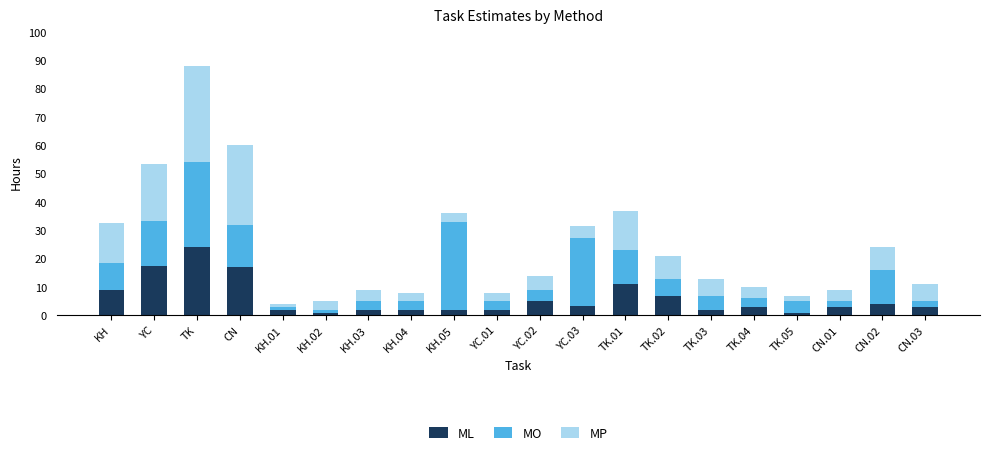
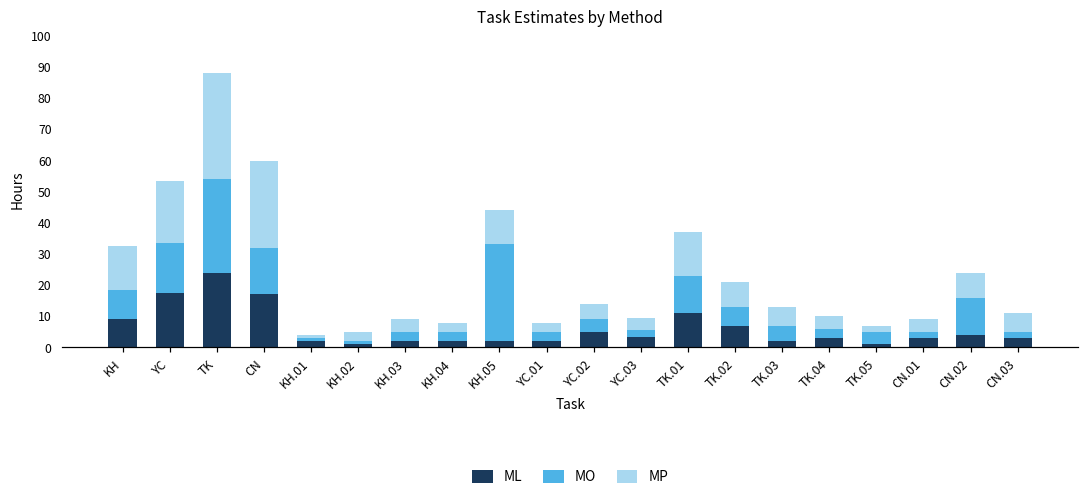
  {
    "ML": {
      "KH": 9,
      "YC": 18,
      "TK": 24,
      "CN": 17,
      "KH.01": 2,
      "KH.02": 1,
      "KH.03": 2,
      "KH.04": 2,
      "KH.05": 2,
      "YC.01": 2,
      "YC.02": 5,
      "YC.03": 4,
      "TK.01": 11,
      "TK.02": 7,
      "TK.03": 2,
      "TK.04": 3,
      "TK.05": 1,
      "CN.01": 3,
      "CN.02": 4,
      "CN.03": 3
    },
    "MO": {
      "KH": 10,
      "YC": 16,
      "TK": 30,
      "CN": 15,
      "KH.01": 1,
      "KH.02": 1,
      "KH.03": 3,
      "KH.04": 3,
      "KH.05": 31,
      "YC.01": 3,
      "YC.02": 4,
-     "YC.03": 24,
+     "YC.03": 2,
      "TK.01": 12,
      "TK.02": 6,
      "TK.03": 5,
      "TK.04": 3,
      "TK.05": 4,
      "CN.01": 2,
      "CN.02": 12,
      "CN.03": 2
    },
    "MP": {
      "KH": 14,
      "YC": 20,
      "TK": 34,
      "CN": 28,
      "KH.01": 1,
      "KH.02": 3,
      "KH.03": 4,
      "KH.04": 3,
-     "KH.05": 3,
+     "KH.05": 11,
      "YC.01": 3,
      "YC.02": 5,
      "YC.03": 4,
      "TK.01": 14,
      "TK.02": 8,
      "TK.03": 6,
      "TK.04": 4,
      "TK.05": 2,
      "CN.01": 4,
      "CN.02": 8,
      "CN.03": 6
    }
  }
